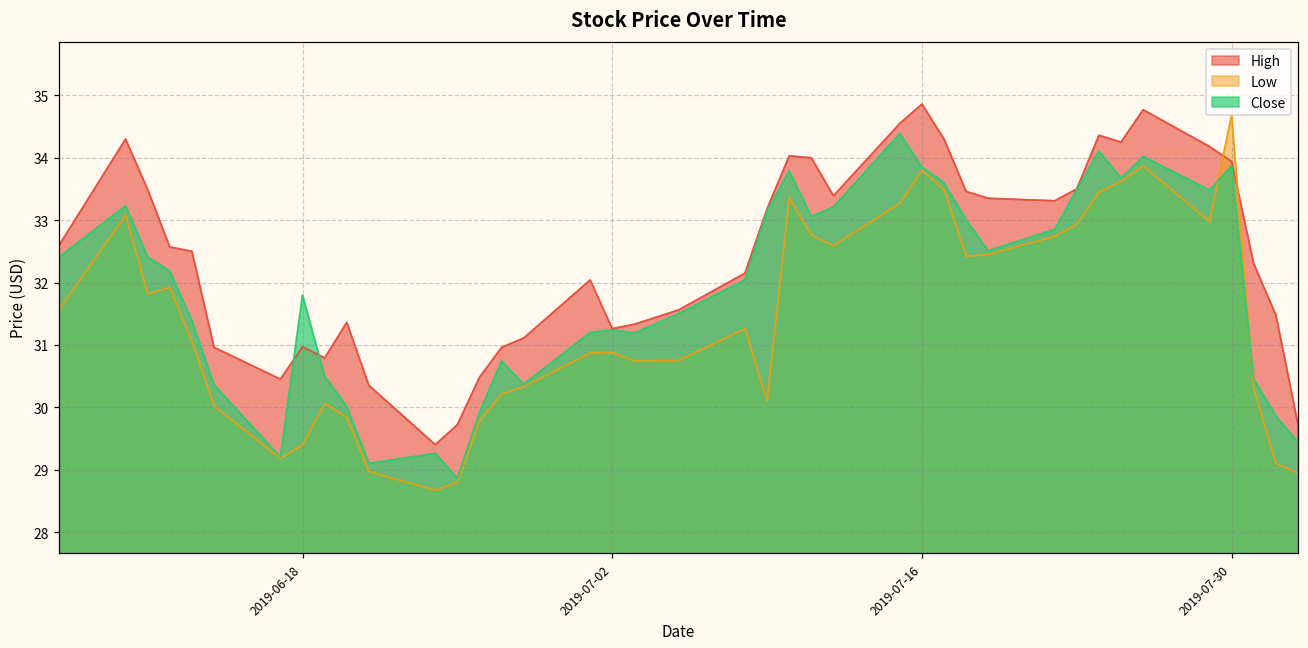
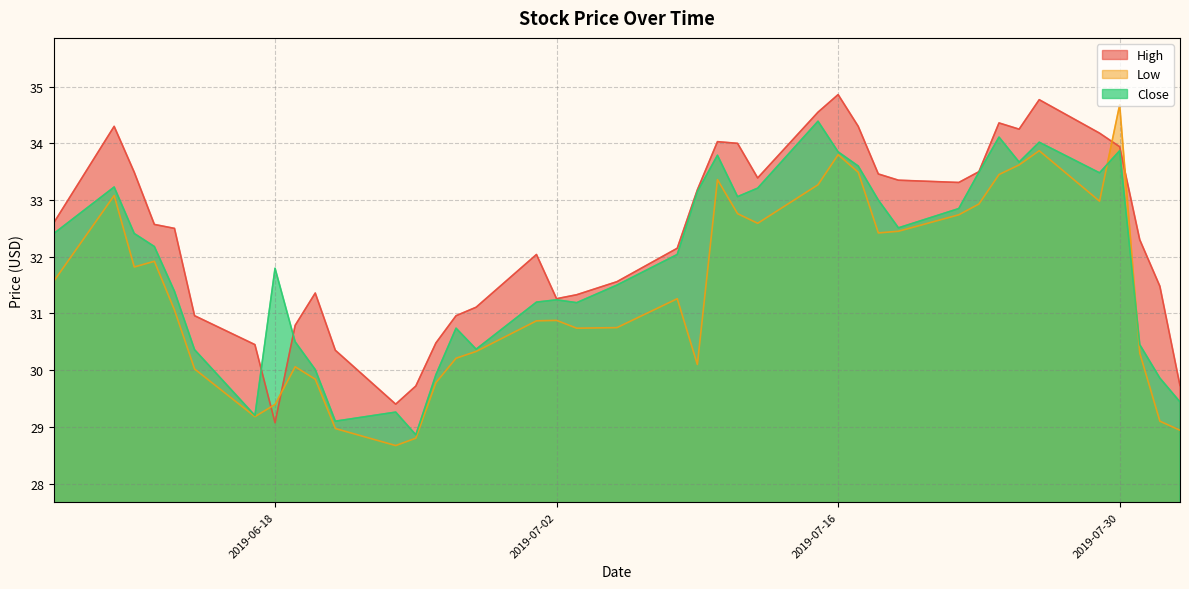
  {
    "High": {
-     "2019-06-18": 31.0,
+     "2019-06-18": 29.1,
      "2019-07-16": 34.9,
      "2019-07-30": 33.9
    },
    "Low": {
      "2019-06-18": 29.4,
      "2019-07-02": 30.9,
      "2019-07-16": 33.8
    },
    "Close": {
      "2019-06-18": 31.8,
      "2019-07-16": 33.8,
      "2019-07-30": 33.9
    }
  }
